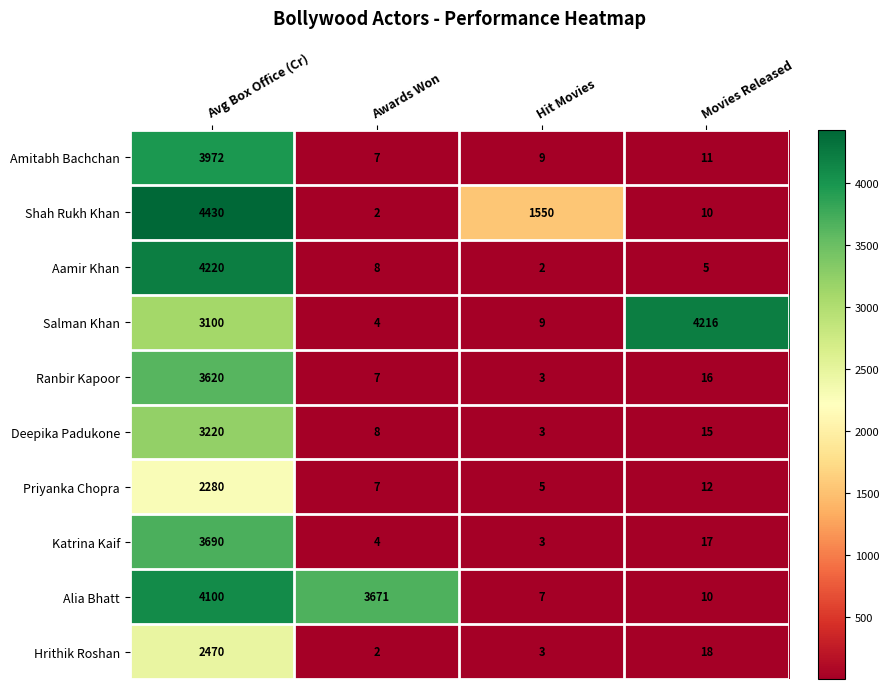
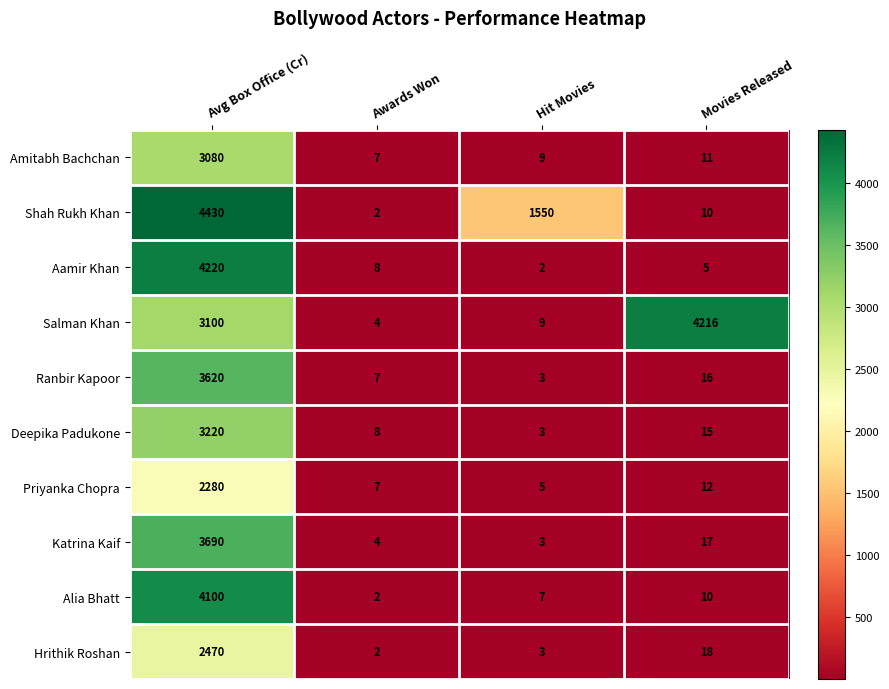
  {
    "Amitabh Bachchan": {
-     "Avg Box Office (Cr)": 3972,
+     "Avg Box Office (Cr)": 3080,
      "Awards Won": 7,
      "Hit Movies": 9,
      "Movies Released": 11
    },
    "Shah Rukh Khan": {
      "Avg Box Office (Cr)": 4430,
      "Awards Won": 2,
      "Hit Movies": 1550,
      "Movies Released": 10
    },
    "Aamir Khan": {
      "Avg Box Office (Cr)": 4220,
      "Awards Won": 8,
      "Hit Movies": 2,
      "Movies Released": 5
    },
    "Salman Khan": {
      "Avg Box Office (Cr)": 3100,
      "Awards Won": 4,
      "Hit Movies": 9,
      "Movies Released": 4216
    },
    "Ranbir Kapoor": {
      "Avg Box Office (Cr)": 3620,
      "Awards Won": 7,
      "Hit Movies": 3,
      "Movies Released": 16
    },
    "Deepika Padukone": {
      "Avg Box Office (Cr)": 3220,
      "Awards Won": 8,
      "Hit Movies": 3,
      "Movies Released": 15
    },
    "Priyanka Chopra": {
      "Avg Box Office (Cr)": 2280,
      "Awards Won": 7,
      "Hit Movies": 5,
      "Movies Released": 12
    },
    "Katrina Kaif": {
      "Avg Box Office (Cr)": 3690,
      "Awards Won": 4,
      "Hit Movies": 3,
      "Movies Released": 17
    },
    "Alia Bhatt": {
      "Avg Box Office (Cr)": 4100,
-     "Awards Won": 3671,
+     "Awards Won": 2,
      "Hit Movies": 7,
      "Movies Released": 10
    },
    "Hrithik Roshan": {
      "Avg Box Office (Cr)": 2470,
      "Awards Won": 2,
      "Hit Movies": 3,
      "Movies Released": 18
    }
  }
